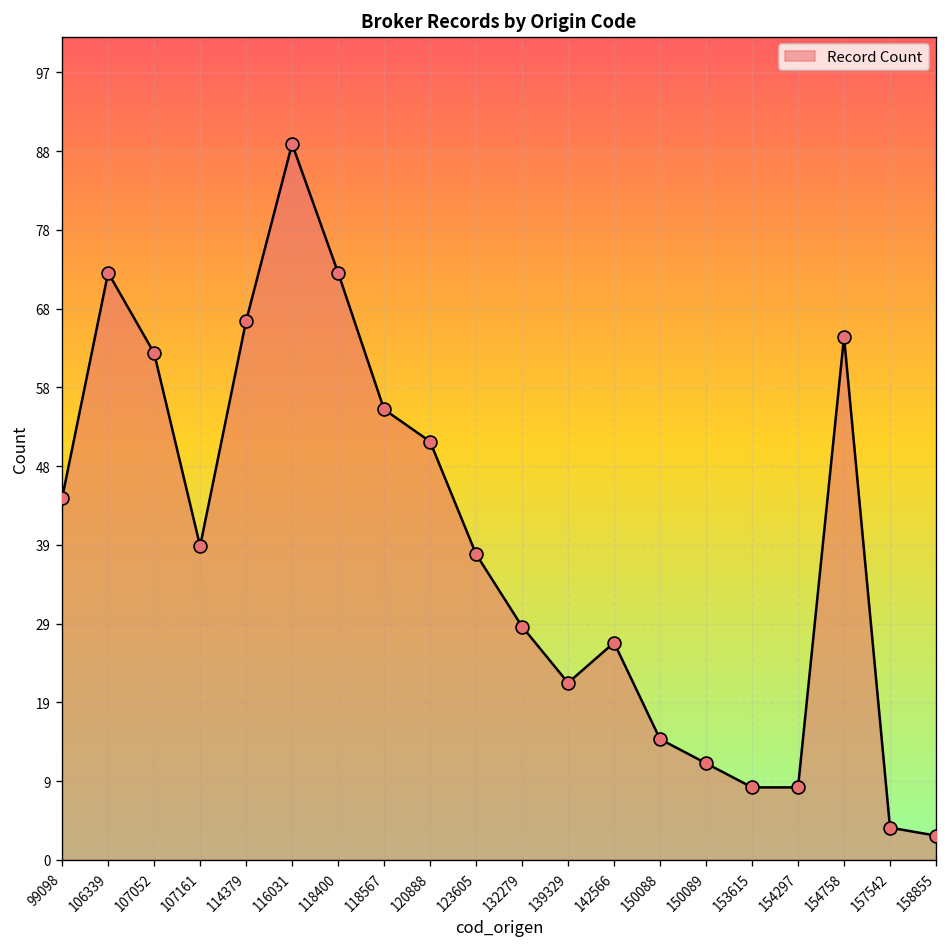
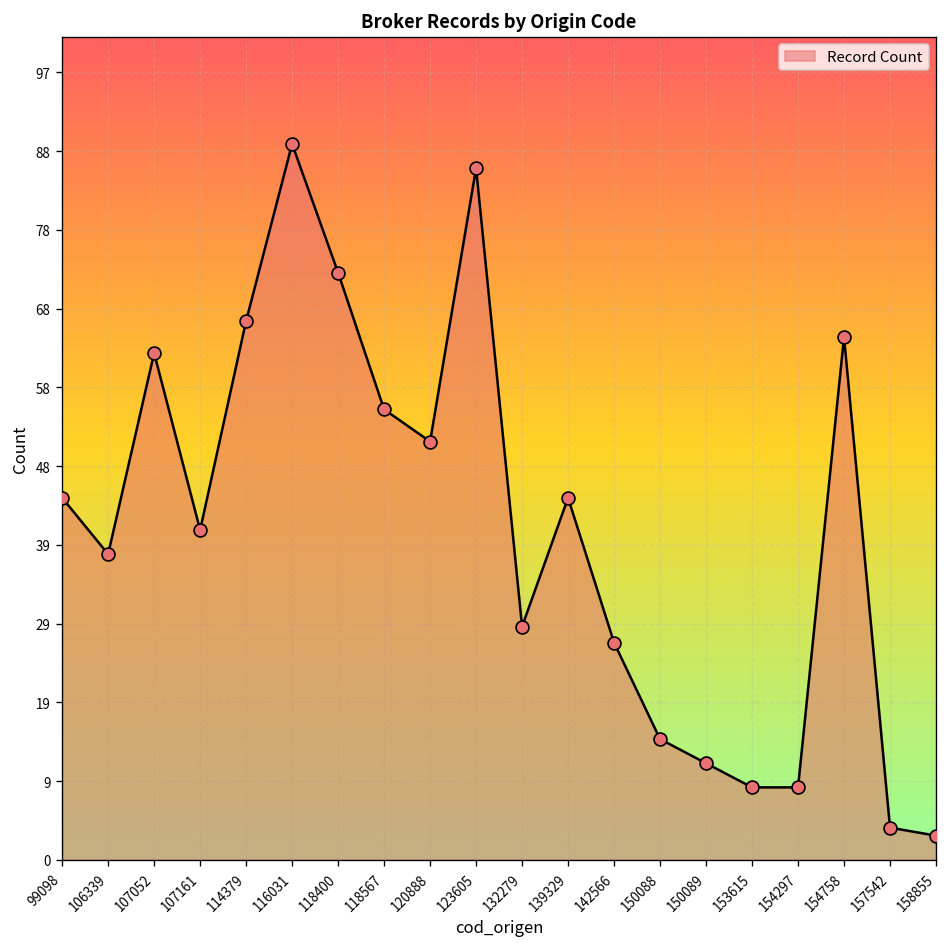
  {
    "99098": 45,
-   "106339": 73,
+   "106339": 38,
    "107052": 63,
-   "107161": 39,
+   "107161": 41,
    "114379": 67,
    "116031": 89,
    "118400": 73,
    "118567": 56,
    "120888": 52,
-   "123605": 38,
+   "123605": 86,
    "132279": 29,
-   "139329": 22,
+   "139329": 45,
    "142566": 27,
    "150088": 15,
    "150089": 12,
    "153615": 9,
    "154297": 9,
    "154758": 65,
    "157542": 4,
    "158855": 3
  }
